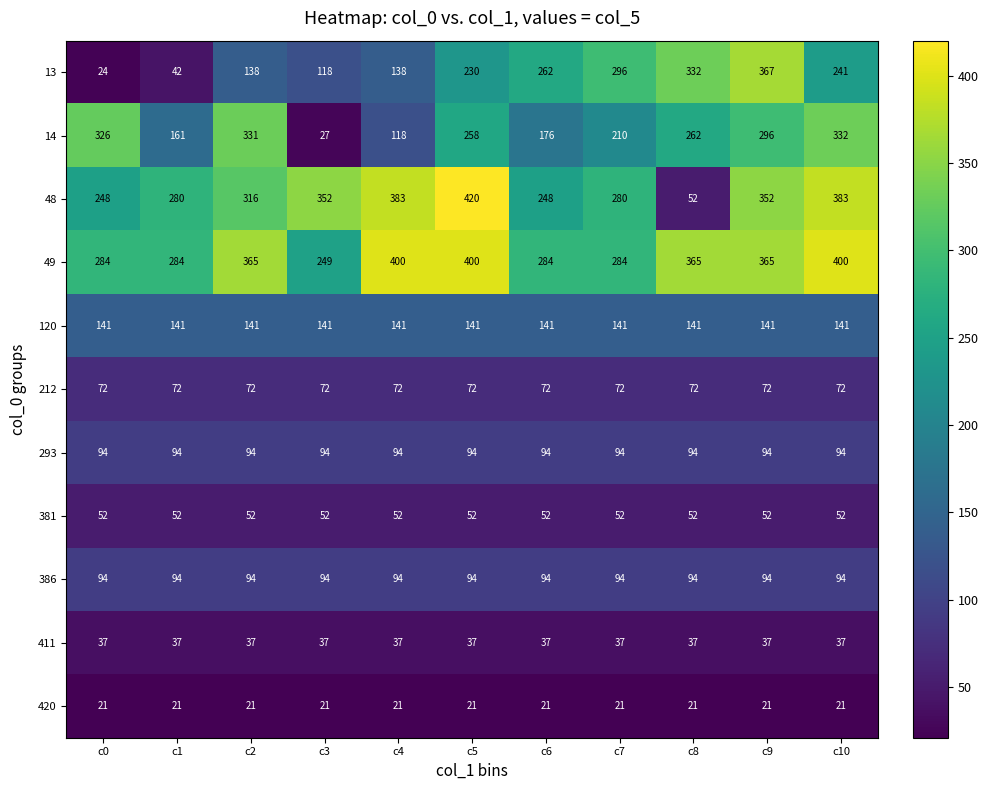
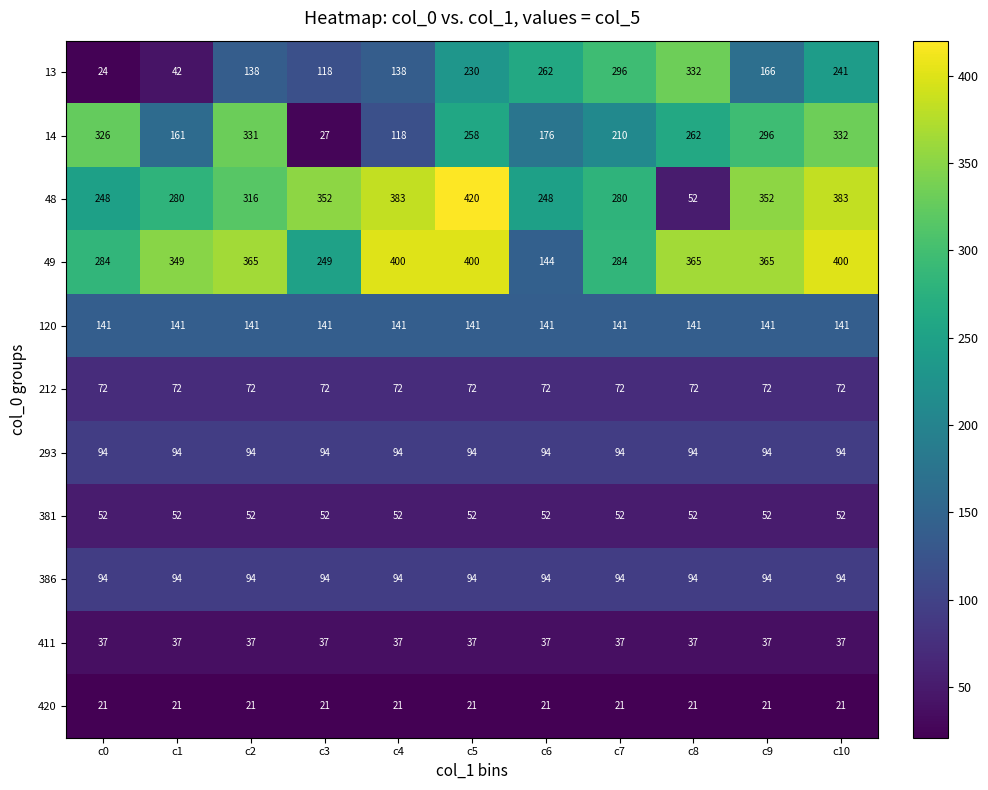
  {
    "13": {
      "c0": 24,
      "c1": 42,
      "c2": 138,
      "c3": 118,
      "c4": 138,
      "c5": 230,
      "c6": 262,
      "c7": 296,
      "c8": 332,
-     "c9": 367,
+     "c9": 166,
      "c10": 241
    },
    "14": {
      "c0": 326,
      "c1": 161,
      "c2": 331,
      "c3": 27,
      "c4": 118,
      "c5": 258,
      "c6": 176,
      "c7": 210,
      "c8": 262,
      "c9": 296,
      "c10": 332
    },
    "48": {
      "c0": 248,
      "c1": 280,
      "c2": 316,
      "c3": 352,
      "c4": 383,
      "c5": 420,
      "c6": 248,
      "c7": 280,
      "c8": 52,
      "c9": 352,
      "c10": 383
    },
    "49": {
      "c0": 284,
-     "c1": 284,
+     "c1": 349,
      "c2": 365,
      "c3": 249,
      "c4": 400,
      "c5": 400,
-     "c6": 284,
+     "c6": 144,
      "c7": 284,
      "c8": 365,
      "c9": 365,
      "c10": 400
    },
    "120": {
      "c0": 141,
      "c1": 141,
      "c2": 141,
      "c3": 141,
      "c4": 141,
      "c5": 141,
      "c6": 141,
      "c7": 141,
      "c8": 141,
      "c9": 141,
      "c10": 141
    },
    "212": {
      "c0": 72,
      "c1": 72,
      "c2": 72,
      "c3": 72,
      "c4": 72,
      "c5": 72,
      "c6": 72,
      "c7": 72,
      "c8": 72,
      "c9": 72,
      "c10": 72
    },
    "293": {
      "c0": 94,
      "c1": 94,
      "c2": 94,
      "c3": 94,
      "c4": 94,
      "c5": 94,
      "c6": 94,
      "c7": 94,
      "c8": 94,
      "c9": 94,
      "c10": 94
    },
    "381": {
      "c0": 52,
      "c1": 52,
      "c2": 52,
      "c3": 52,
      "c4": 52,
      "c5": 52,
      "c6": 52,
      "c7": 52,
      "c8": 52,
      "c9": 52,
      "c10": 52
    },
    "386": {
      "c0": 94,
      "c1": 94,
      "c2": 94,
      "c3": 94,
      "c4": 94,
      "c5": 94,
      "c6": 94,
      "c7": 94,
      "c8": 94,
      "c9": 94,
      "c10": 94
    },
    "411": {
      "c0": 37,
      "c1": 37,
      "c2": 37,
      "c3": 37,
      "c4": 37,
      "c5": 37,
      "c6": 37,
      "c7": 37,
      "c8": 37,
      "c9": 37,
      "c10": 37
    },
    "420": {
      "c0": 21,
      "c1": 21,
      "c2": 21,
      "c3": 21,
      "c4": 21,
      "c5": 21,
      "c6": 21,
      "c7": 21,
      "c8": 21,
      "c9": 21,
      "c10": 21
    }
  }
